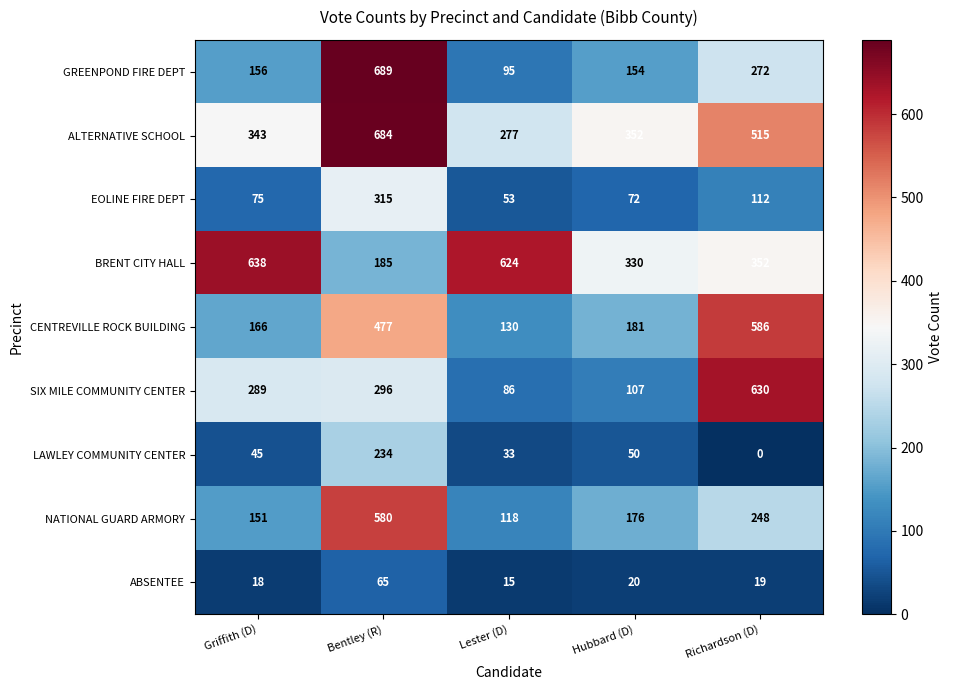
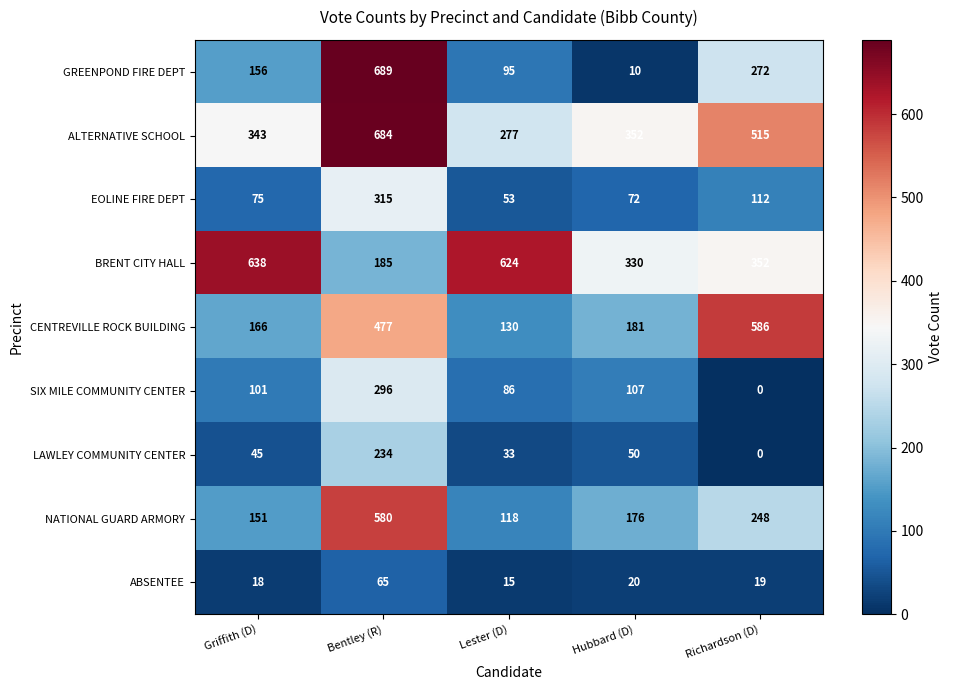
  {
    "GREENPOND FIRE DEPT": {
      "Griffith (D)": 156,
      "Bentley (R)": 689,
      "Lester (D)": 95,
-     "Hubbard (D)": 154,
+     "Hubbard (D)": 10,
      "Richardson (D)": 272
    },
    "ALTERNATIVE SCHOOL": {
      "Griffith (D)": 343,
      "Bentley (R)": 684,
      "Lester (D)": 277,
      "Richardson (D)": 515
    },
    "EOLINE FIRE DEPT": {
      "Griffith (D)": 75,
      "Bentley (R)": 315,
      "Lester (D)": 53,
      "Hubbard (D)": 72,
      "Richardson (D)": 112
    },
    "BRENT CITY HALL": {
      "Griffith (D)": 638,
      "Bentley (R)": 185,
      "Lester (D)": 624,
      "Hubbard (D)": 330
    },
    "CENTREVILLE ROCK BUILDING": {
      "Griffith (D)": 166,
      "Bentley (R)": 477,
      "Lester (D)": 130,
      "Hubbard (D)": 181,
      "Richardson (D)": 586
    },
    "SIX MILE COMMUNITY CENTER": {
-     "Griffith (D)": 289,
+     "Griffith (D)": 101,
      "Bentley (R)": 296,
      "Lester (D)": 86,
      "Hubbard (D)": 107,
-     "Richardson (D)": 630
+     "Richardson (D)": 0
    },
    "LAWLEY COMMUNITY CENTER": {
      "Griffith (D)": 45,
      "Bentley (R)": 234,
      "Lester (D)": 33,
      "Hubbard (D)": 50,
      "Richardson (D)": 0
    },
    "NATIONAL GUARD ARMORY": {
      "Griffith (D)": 151,
      "Bentley (R)": 580,
      "Lester (D)": 118,
      "Hubbard (D)": 176,
      "Richardson (D)": 248
    },
    "ABSENTEE": {
      "Griffith (D)": 18,
      "Bentley (R)": 65,
      "Lester (D)": 15,
      "Hubbard (D)": 20,
      "Richardson (D)": 19
    }
  }
